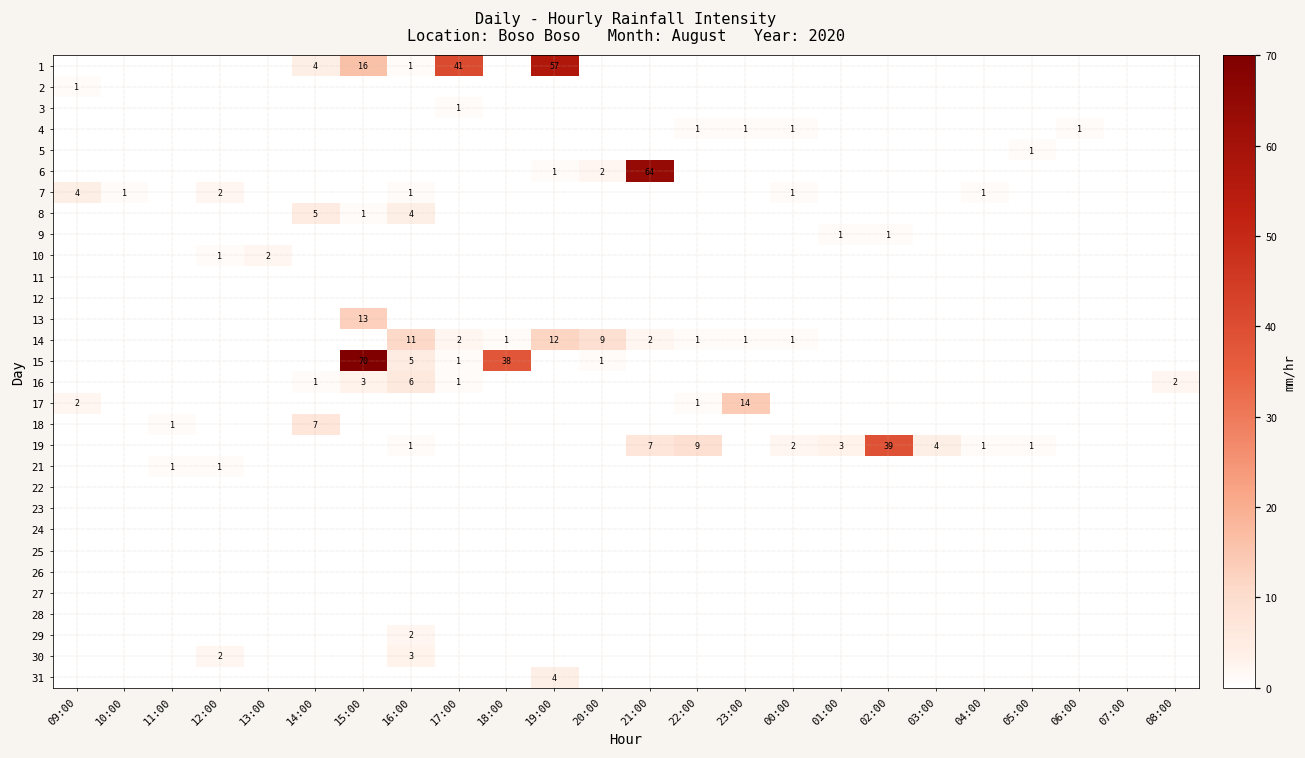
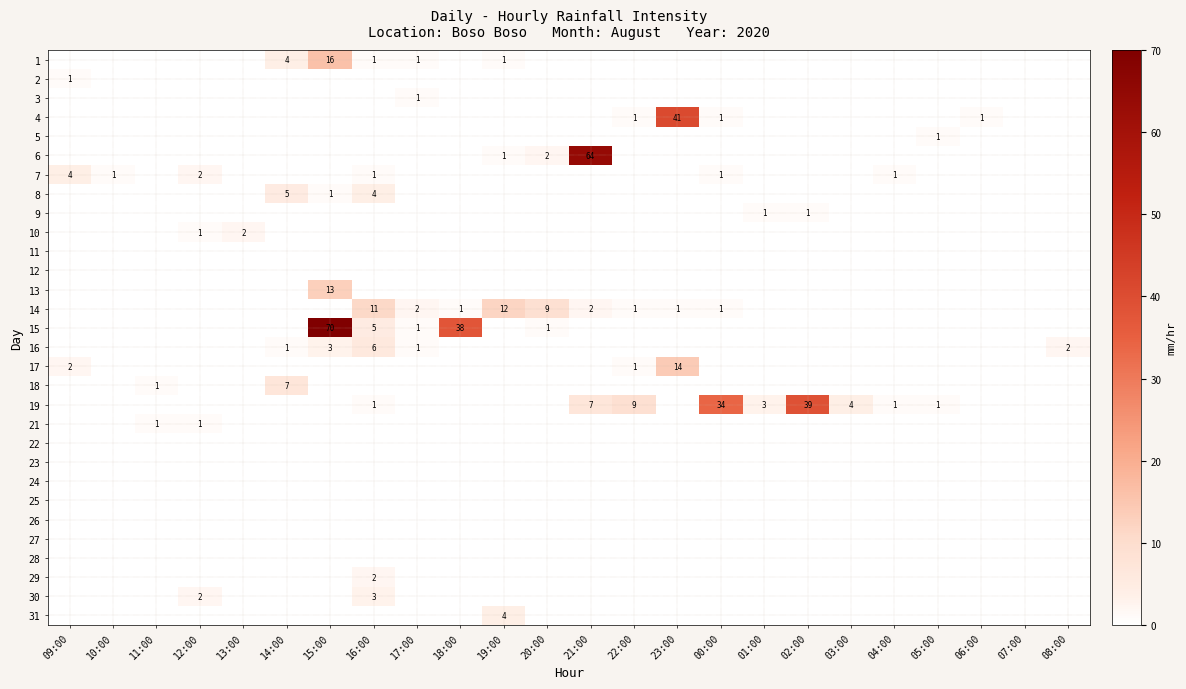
  {
    "1": {
      "14:00": 4,
      "15:00": 16,
      "16:00": 1,
-     "17:00": 41,
-     "19:00": 57
+     "17:00": 1,
+     "19:00": 1
    },
    "2": {
      "09:00": 1
    },
    "3": {
      "17:00": 1
    },
    "4": {
      "22:00": 1,
-     "23:00": 1,
+     "23:00": 41,
      "00:00": 1,
      "06:00": 1
    },
    "5": {
      "05:00": 1
    },
    "6": {
      "19:00": 1,
      "20:00": 2,
      "21:00": 64
    },
    "7": {
      "09:00": 4,
      "10:00": 1,
      "12:00": 2,
      "16:00": 1,
      "00:00": 1,
      "04:00": 1
    },
    "8": {
      "14:00": 5,
      "15:00": 1,
      "16:00": 4
    },
    "9": {
      "01:00": 1,
      "02:00": 1
    },
    "10": {
      "12:00": 1,
      "13:00": 2
    },
    "13": {
      "15:00": 13
    },
    "14": {
      "16:00": 11,
      "17:00": 2,
      "18:00": 1,
      "19:00": 12,
      "20:00": 9,
      "21:00": 2,
      "22:00": 1,
      "23:00": 1,
      "00:00": 1
    },
    "15": {
      "15:00": 70,
      "16:00": 5,
      "17:00": 1,
      "18:00": 38,
      "20:00": 1
    },
    "16": {
      "14:00": 1,
      "15:00": 3,
      "16:00": 6,
      "17:00": 1,
      "08:00": 2
    },
    "17": {
      "09:00": 2,
      "22:00": 1,
      "23:00": 14
    },
    "18": {
      "11:00": 1,
      "14:00": 7
    },
    "19": {
      "16:00": 1,
      "21:00": 7,
      "22:00": 9,
-     "00:00": 2,
+     "00:00": 34,
      "01:00": 3,
      "02:00": 39,
      "03:00": 4,
      "04:00": 1,
      "05:00": 1
    },
    "21": {
      "11:00": 1,
      "12:00": 1
    },
    "29": {
      "16:00": 2
    },
    "30": {
      "12:00": 2,
      "16:00": 3
    },
    "31": {
      "19:00": 4
    }
  }
